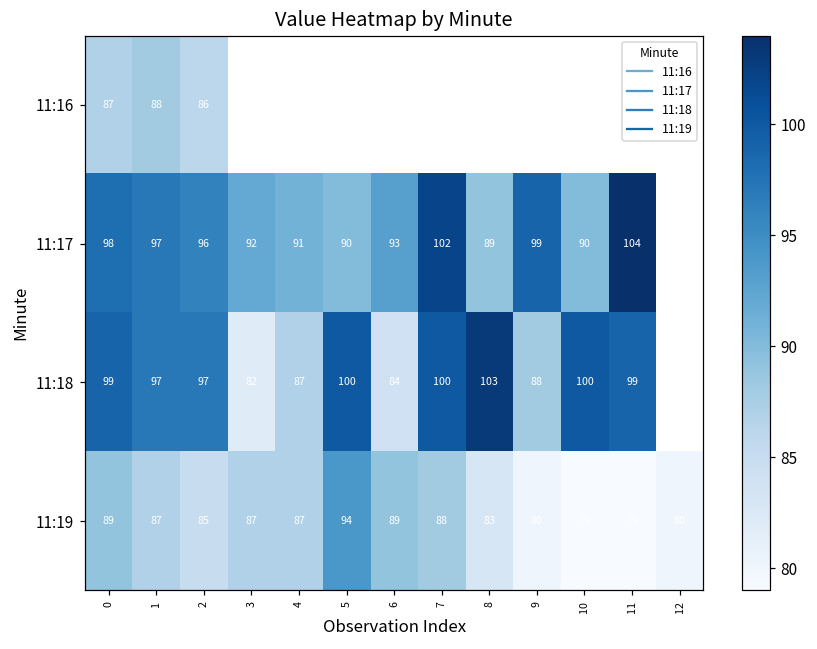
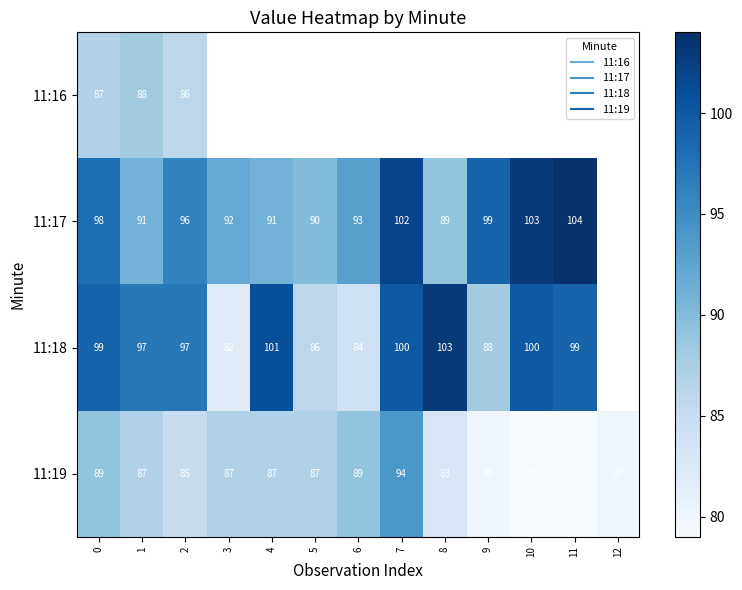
  {
    "11:16": {
      "0": 87,
      "1": 88,
      "2": 86
    },
    "11:17": {
      "0": 98,
-     "1": 97,
+     "1": 91,
      "2": 96,
      "3": 92,
      "4": 91,
      "5": 90,
      "6": 93,
      "7": 102,
      "8": 89,
      "9": 99,
-     "10": 90,
+     "10": 103,
      "11": 104
    },
    "11:18": {
      "0": 99,
      "1": 97,
      "2": 97,
-     "4": 87,
-     "5": 100,
+     "4": 101,
+     "5": 86,
      "6": 84,
      "7": 100,
      "8": 103,
      "9": 88,
      "10": 100,
      "11": 99
    },
    "11:19": {
      "0": 89,
      "1": 87,
      "2": 85,
      "3": 87,
      "4": 87,
-     "5": 94,
+     "5": 87,
      "6": 89,
-     "7": 88
+     "7": 94
    }
  }
